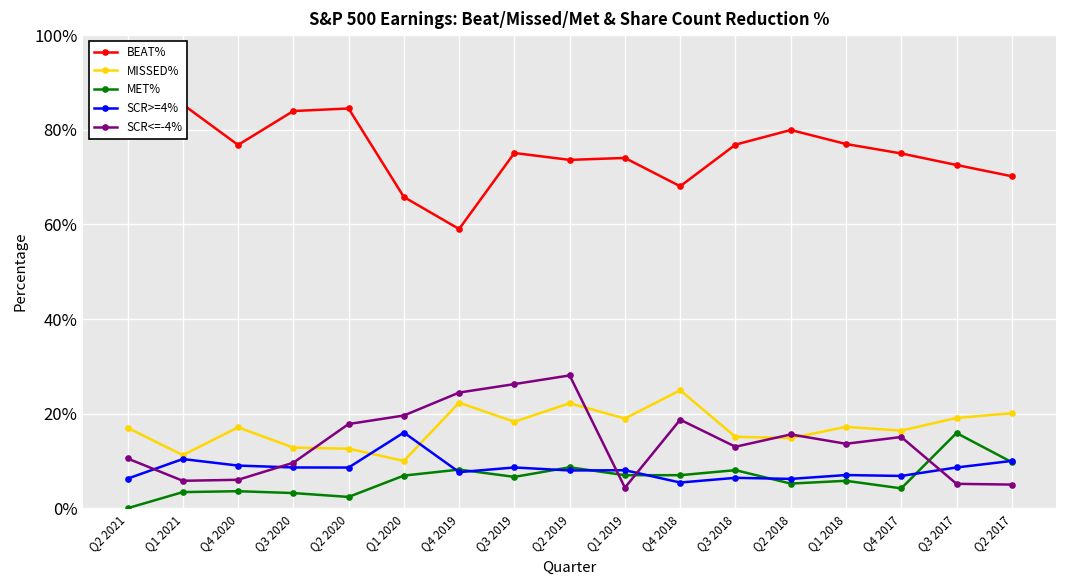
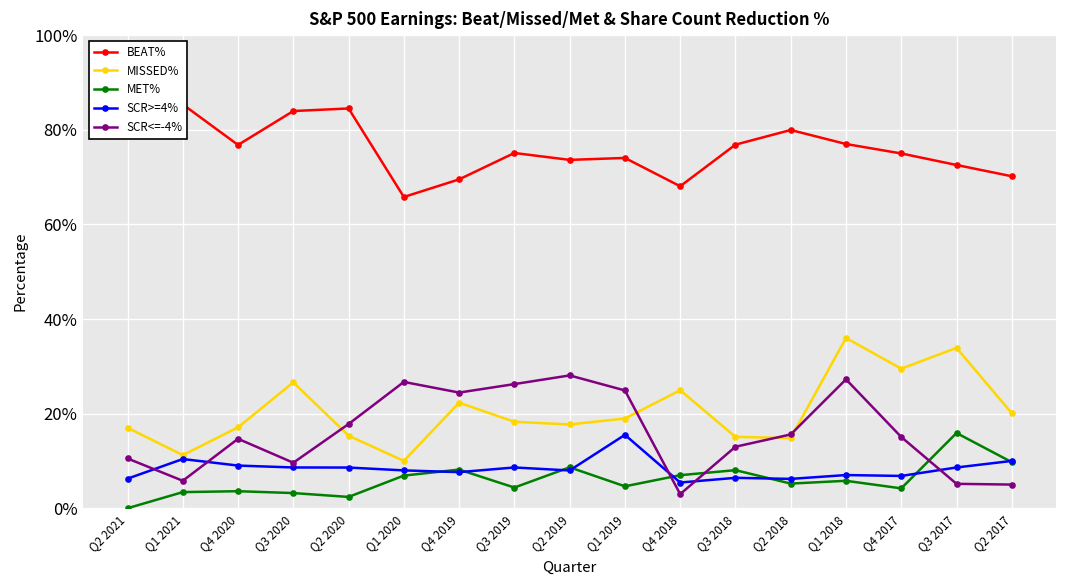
  {
    "BEAT%": {
      "Q4 2020": "77%",
      "Q3 2020": "84%",
      "Q2 2020": "85%",
      "Q1 2020": "66%",
-     "Q4 2019": "59%",
+     "Q4 2019": "70%",
      "Q3 2019": "75%",
      "Q2 2019": "74%",
      "Q1 2019": "74%",
      "Q4 2018": "68%",
      "Q3 2018": "77%",
      "Q2 2018": "80%",
      "Q1 2018": "77%",
      "Q4 2017": "75%",
      "Q3 2017": "73%",
      "Q2 2017": "70%"
    },
    "MISSED%": {
      "Q2 2021": "17%",
      "Q1 2021": "11%",
      "Q4 2020": "17%",
-     "Q3 2020": "13%",
-     "Q2 2020": "13%",
+     "Q3 2020": "27%",
+     "Q2 2020": "15%",
      "Q1 2020": "10%",
      "Q4 2019": "22%",
      "Q3 2019": "18%",
-     "Q2 2019": "22%",
+     "Q2 2019": "18%",
      "Q1 2019": "19%",
      "Q4 2018": "25%",
      "Q3 2018": "15%",
      "Q2 2018": "15%",
-     "Q1 2018": "17%",
-     "Q4 2017": "16%",
-     "Q3 2017": "19%",
+     "Q1 2018": "36%",
+     "Q4 2017": "30%",
+     "Q3 2017": "34%",
      "Q2 2017": "20%"
    },
    "MET%": {
      "Q2 2021": "0%",
      "Q1 2021": "3%",
      "Q4 2020": "4%",
      "Q3 2020": "3%",
      "Q2 2020": "2%",
      "Q1 2020": "7%",
-     "Q3 2019": "7%",
+     "Q3 2019": "4%",
      "Q2 2019": "9%",
-     "Q1 2019": "7%",
+     "Q1 2019": "5%",
      "Q4 2018": "7%",
      "Q3 2018": "8%",
      "Q2 2018": "5%",
      "Q1 2018": "6%",
      "Q4 2017": "4%",
      "Q3 2017": "16%"
    },
    "SCR>=4%": {
      "Q2 2021": "6%",
      "Q1 2021": "10%",
      "Q4 2020": "9%",
      "Q3 2020": "9%",
      "Q2 2020": "9%",
-     "Q1 2020": "16%",
+     "Q1 2020": "8%",
      "Q3 2019": "9%",
      "Q2 2019": "8%",
-     "Q1 2019": "8%",
+     "Q1 2019": "16%",
      "Q4 2018": "5%",
      "Q3 2018": "6%",
      "Q2 2018": "6%",
      "Q1 2018": "7%",
      "Q4 2017": "7%",
      "Q3 2017": "9%"
    },
    "SCR<=-4%": {
      "Q2 2021": "11%",
      "Q1 2021": "6%",
-     "Q4 2020": "6%",
+     "Q4 2020": "15%",
      "Q3 2020": "10%",
      "Q2 2020": "18%",
-     "Q1 2020": "20%",
+     "Q1 2020": "27%",
      "Q4 2019": "24%",
      "Q3 2019": "26%",
      "Q2 2019": "28%",
-     "Q1 2019": "4%",
-     "Q4 2018": "19%",
+     "Q1 2019": "25%",
+     "Q4 2018": "3%",
      "Q3 2018": "13%",
      "Q2 2018": "16%",
-     "Q1 2018": "14%",
+     "Q1 2018": "27%",
      "Q4 2017": "15%",
      "Q3 2017": "5%",
      "Q2 2017": "5%"
    }
  }
